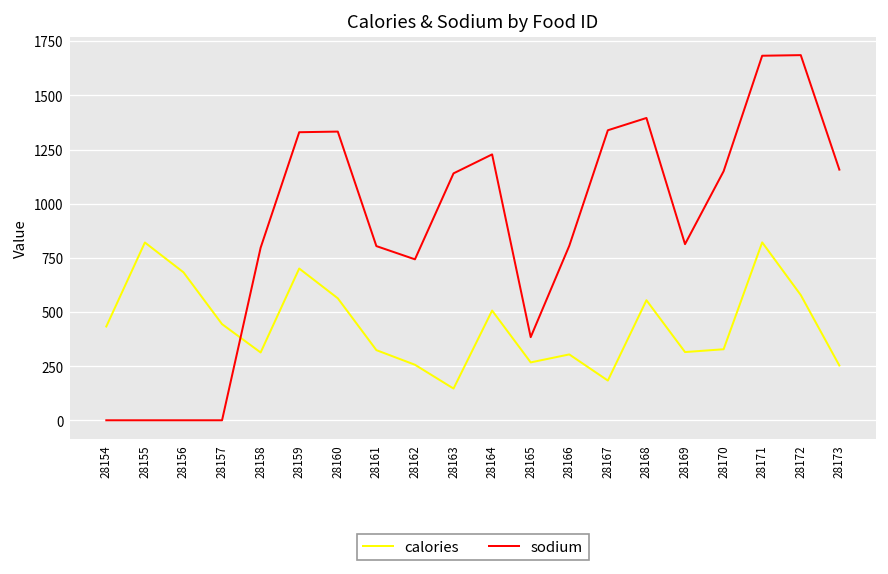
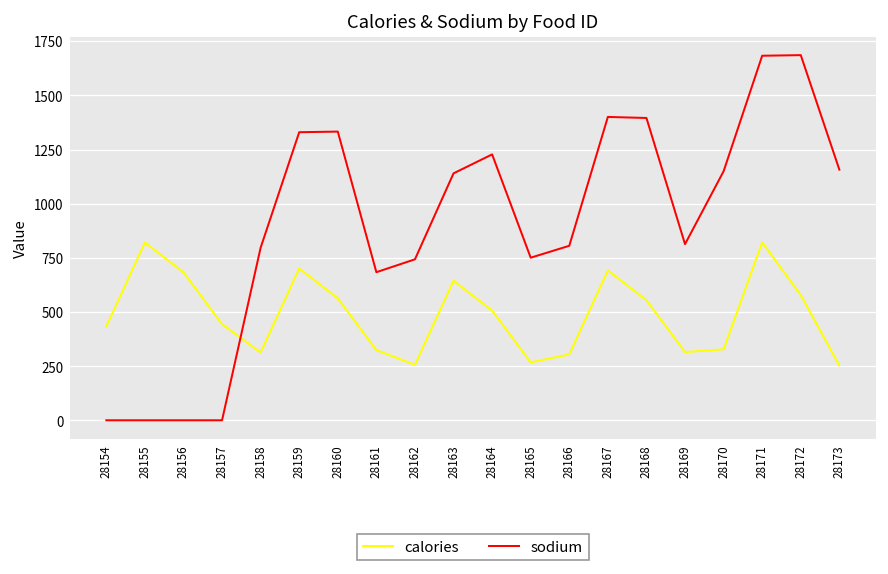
  {
    "calories": {
      "28154": 430,
      "28155": 820,
      "28156": 680,
      "28157": 440,
      "28158": 310,
      "28159": 700,
      "28160": 560,
      "28161": 320,
      "28162": 260,
-     "28163": 150,
+     "28163": 640,
      "28164": 510,
      "28165": 270,
      "28166": 300,
-     "28167": 180,
+     "28167": 690,
      "28168": 550,
      "28169": 320,
      "28170": 330,
      "28171": 820,
      "28172": 580,
      "28173": 250
    },
    "sodium": {
      "28154": 0,
      "28155": 0,
      "28156": 0,
      "28157": 0,
      "28158": 800,
      "28159": 1330,
      "28160": 1330,
-     "28161": 800,
+     "28161": 680,
      "28162": 740,
      "28163": 1140,
      "28164": 1230,
-     "28165": 380,
+     "28165": 750,
      "28166": 810,
-     "28167": 1340,
+     "28167": 1400,
      "28168": 1400,
      "28169": 810,
      "28170": 1150,
      "28171": 1680,
      "28172": 1690,
      "28173": 1160
    }
  }
